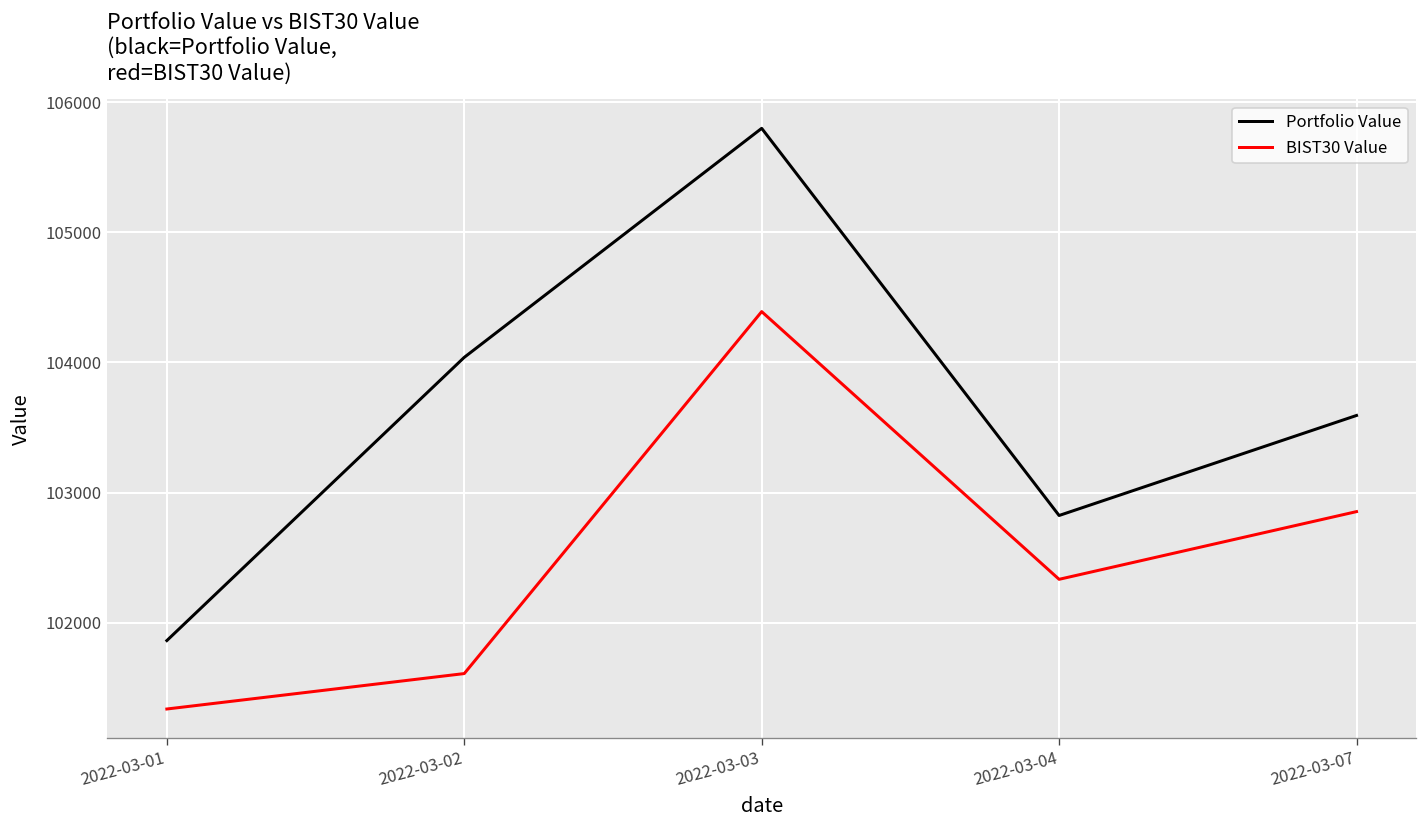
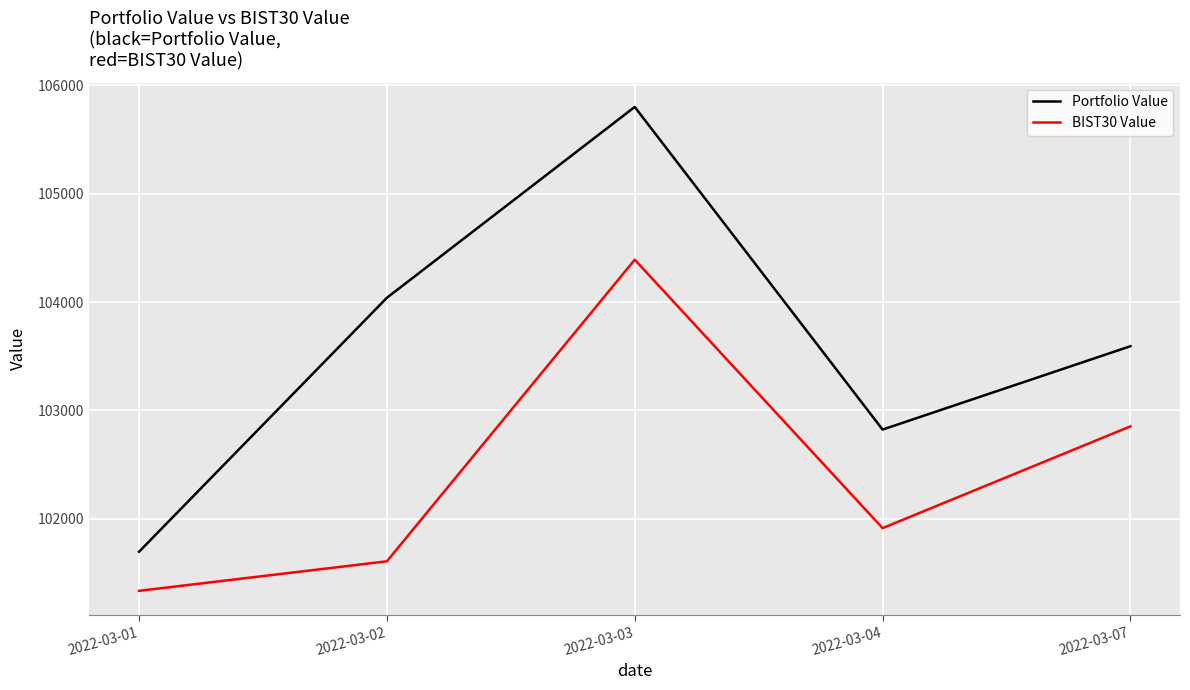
  {
    "Portfolio Value": {
-     "2022-03-01": 101860,
+     "2022-03-01": 101700,
      "2022-03-02": 104040,
      "2022-03-03": 105800,
      "2022-03-04": 102820,
      "2022-03-07": 103590
    },
    "BIST30 Value": {
      "2022-03-01": 101340,
      "2022-03-02": 101610,
      "2022-03-03": 104390,
-     "2022-03-04": 102330,
+     "2022-03-04": 101910,
      "2022-03-07": 102850
    }
  }
